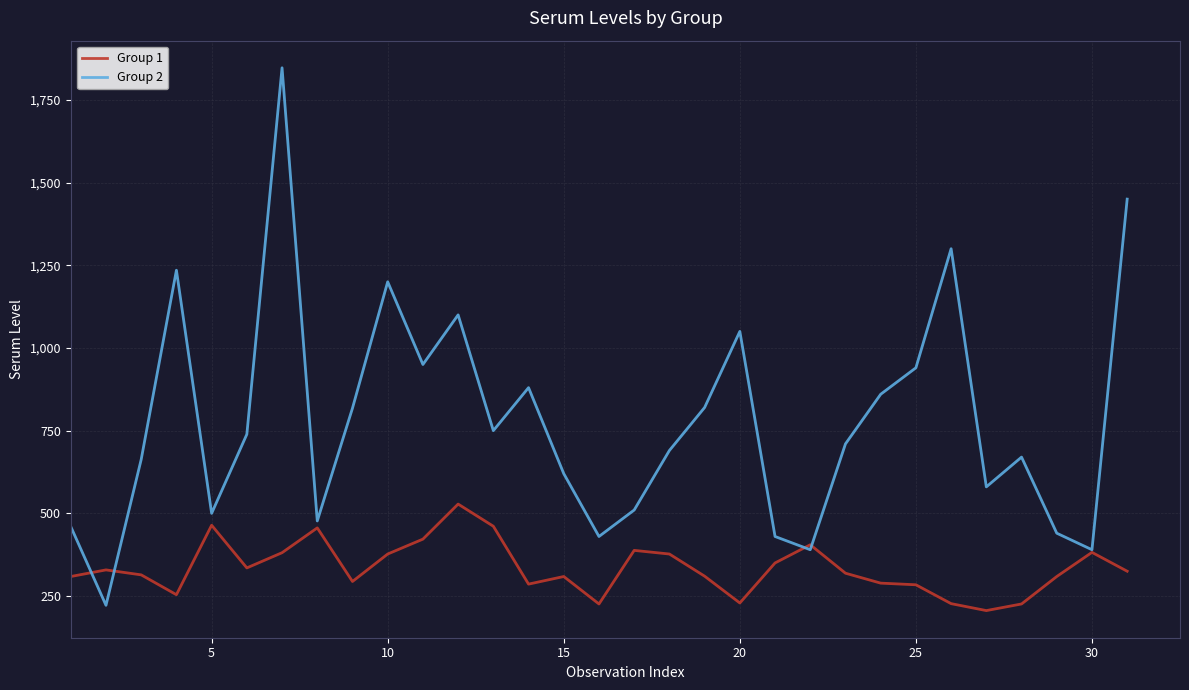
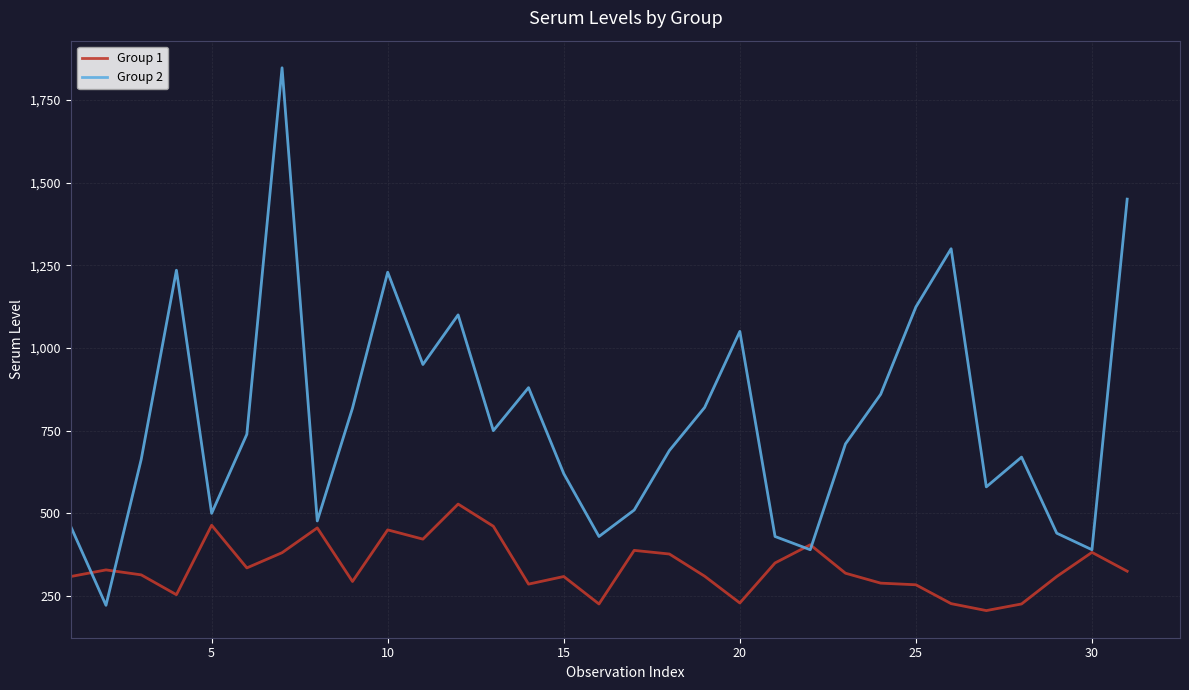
  {
    "Group 1": {
      "5": "460",
-     "10": "380",
+     "10": "450",
      "15": "310",
      "20": "230",
      "25": "280",
      "30": "380"
    },
    "Group 2": {
      "5": "500",
-     "10": "1,200",
+     "10": "1,230",
      "15": "620",
      "20": "1,050",
-     "25": "940",
+     "25": "1,120",
      "30": "390"
    }
  }
